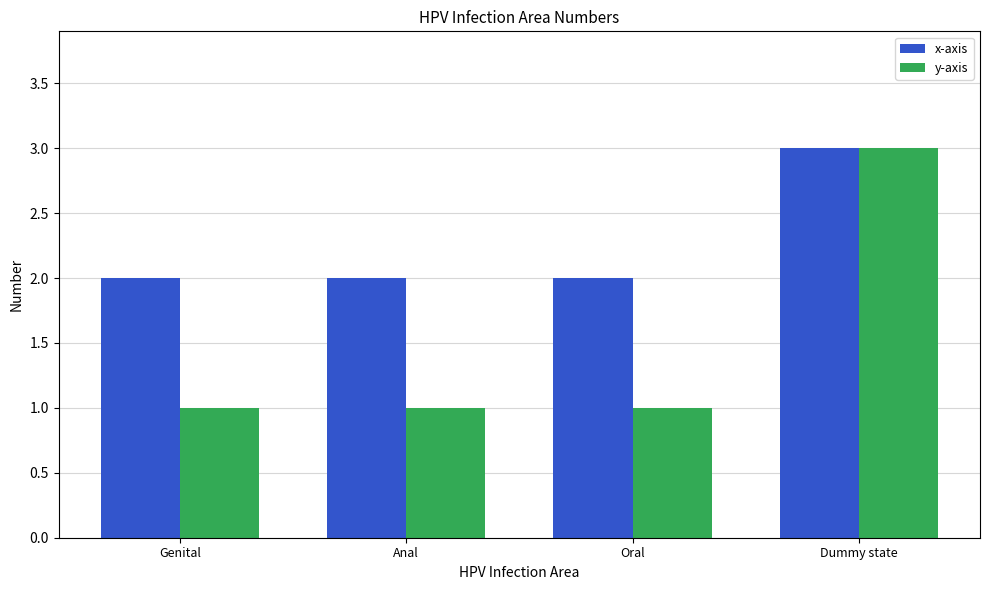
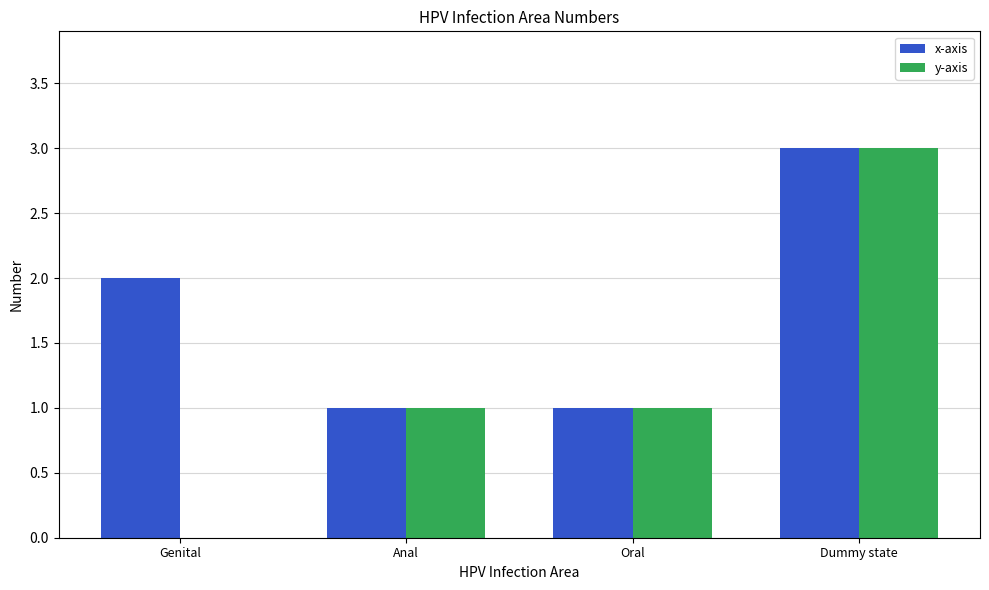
  {
    "x-axis": {
      "Genital": 2,
-     "Anal": 2,
-     "Oral": 2,
+     "Anal": 1,
+     "Oral": 1,
      "Dummy state": 3
    },
    "y-axis": {
-     "Genital": 1,
+     "Genital": 0,
      "Anal": 1,
      "Oral": 1,
      "Dummy state": 3
    }
  }
